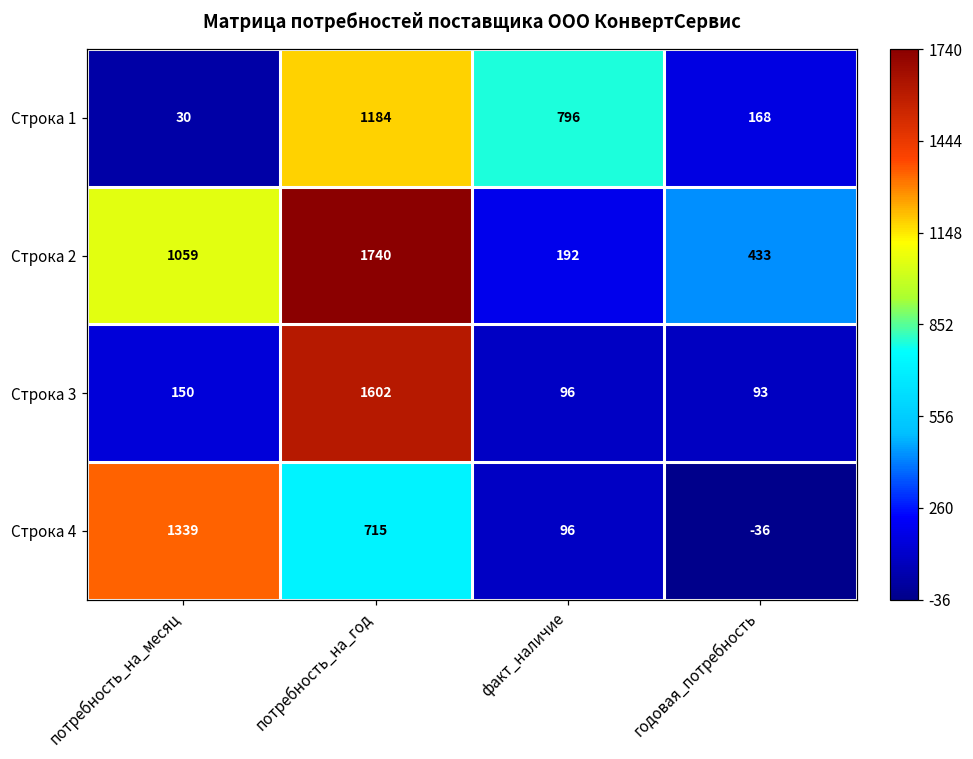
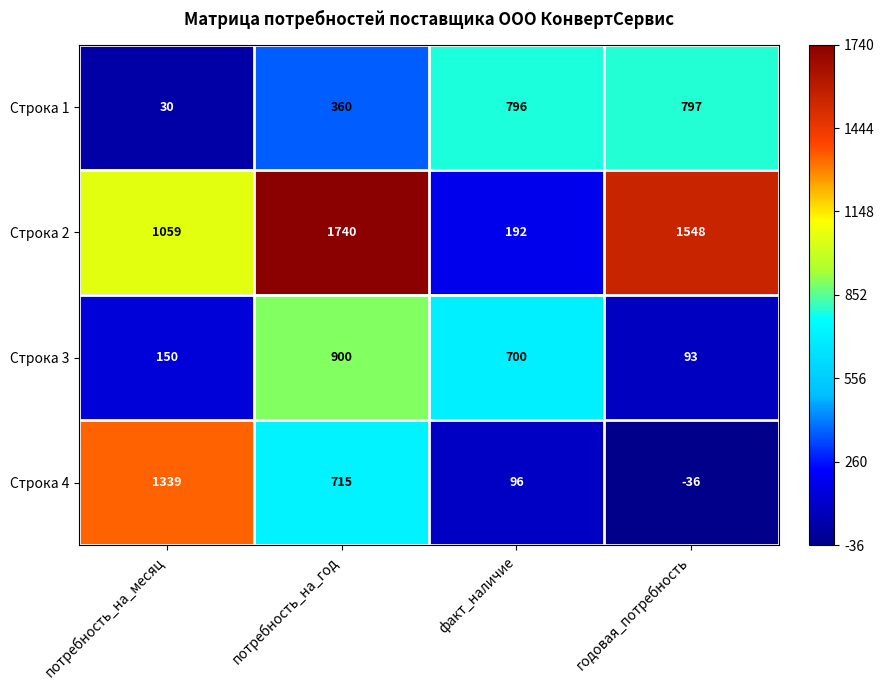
  {
    "Строка 1": {
      "потребность_на_месяц": 30,
-     "потребность_на_год": 1184,
+     "потребность_на_год": 360,
      "факт_наличие": 796,
-     "годовая_потребность": 168
+     "годовая_потребность": 797
    },
    "Строка 2": {
      "потребность_на_месяц": 1059,
      "потребность_на_год": 1740,
      "факт_наличие": 192,
-     "годовая_потребность": 433
+     "годовая_потребность": 1548
    },
    "Строка 3": {
      "потребность_на_месяц": 150,
-     "потребность_на_год": 1602,
-     "факт_наличие": 96,
+     "потребность_на_год": 900,
+     "факт_наличие": 700,
      "годовая_потребность": 93
    },
    "Строка 4": {
      "потребность_на_месяц": 1339,
      "потребность_на_год": 715,
      "факт_наличие": 96,
      "годовая_потребность": -36
    }
  }
